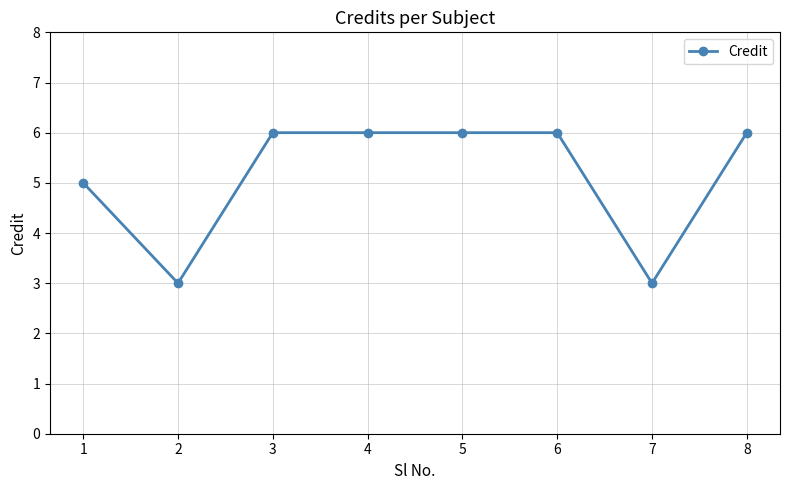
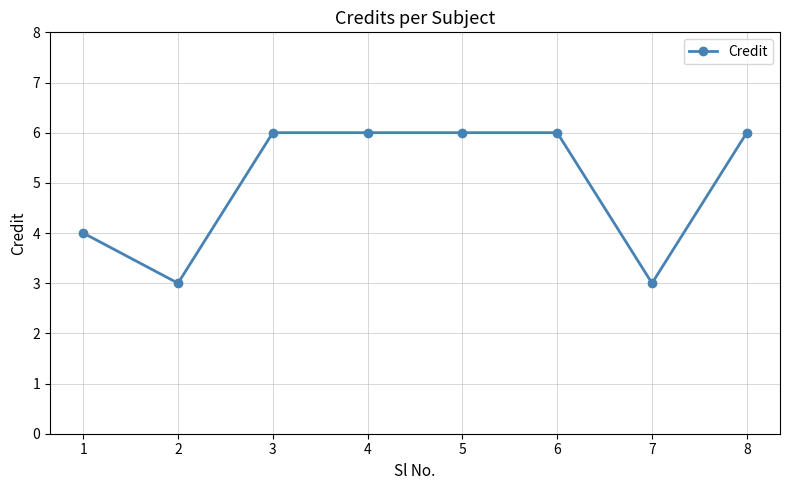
  {
-   "1": 5,
+   "1": 4,
    "2": 3,
    "3": 6,
    "4": 6,
    "5": 6,
    "6": 6,
    "7": 3,
    "8": 6
  }
